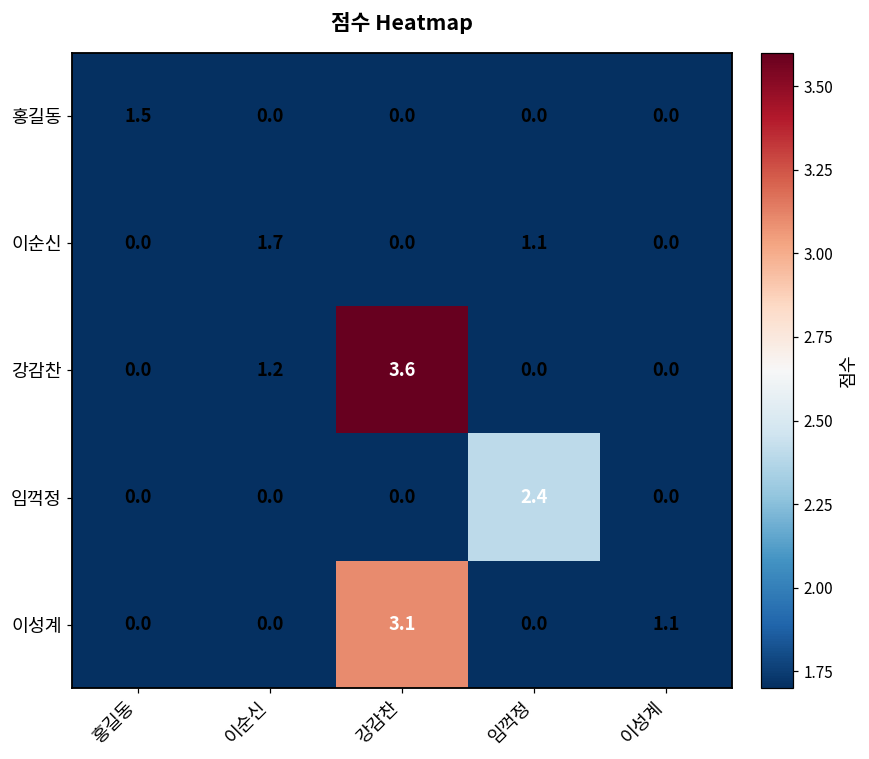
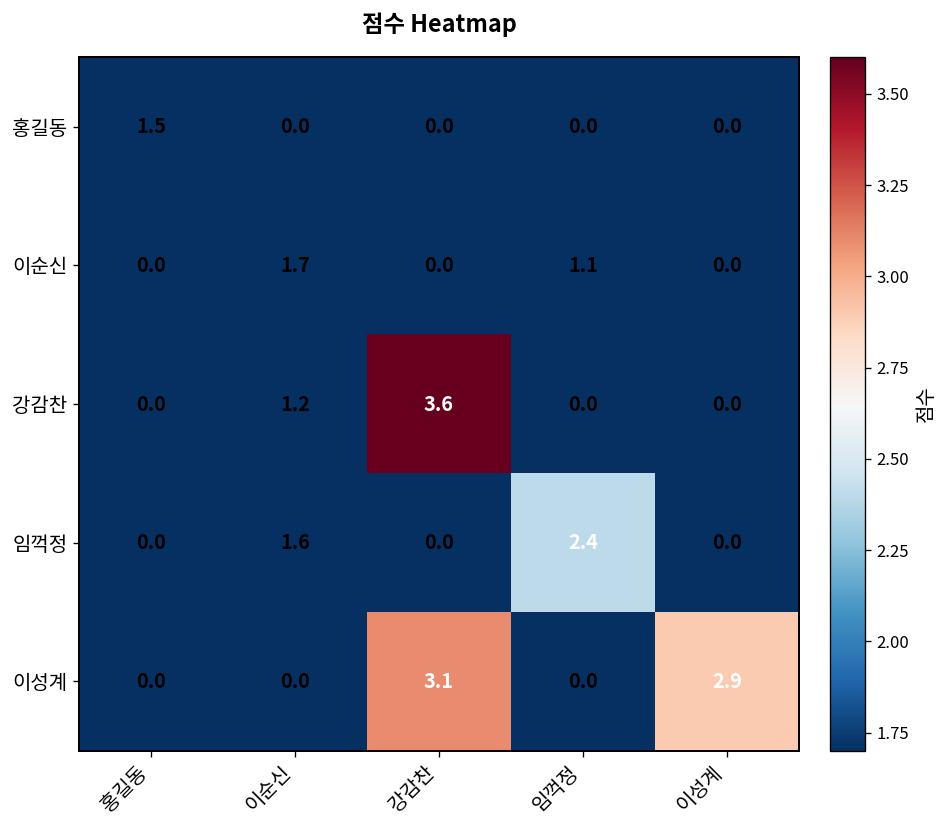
  {
    "홍길동": {
      "홍길동": 1.5,
      "이순신": 0.0,
      "강감찬": 0.0,
      "임꺽정": 0.0,
      "이성계": 0.0
    },
    "이순신": {
      "홍길동": 0.0,
      "이순신": 1.7,
      "강감찬": 0.0,
      "임꺽정": 1.1,
      "이성계": 0.0
    },
    "강감찬": {
      "홍길동": 0.0,
      "이순신": 1.2,
      "강감찬": 3.6,
      "임꺽정": 0.0,
      "이성계": 0.0
    },
    "임꺽정": {
      "홍길동": 0.0,
-     "이순신": 0.0,
+     "이순신": 1.6,
      "강감찬": 0.0,
      "임꺽정": 2.4,
      "이성계": 0.0
    },
    "이성계": {
      "홍길동": 0.0,
      "이순신": 0.0,
      "강감찬": 3.1,
      "임꺽정": 0.0,
-     "이성계": 1.1
+     "이성계": 2.9
    }
  }
